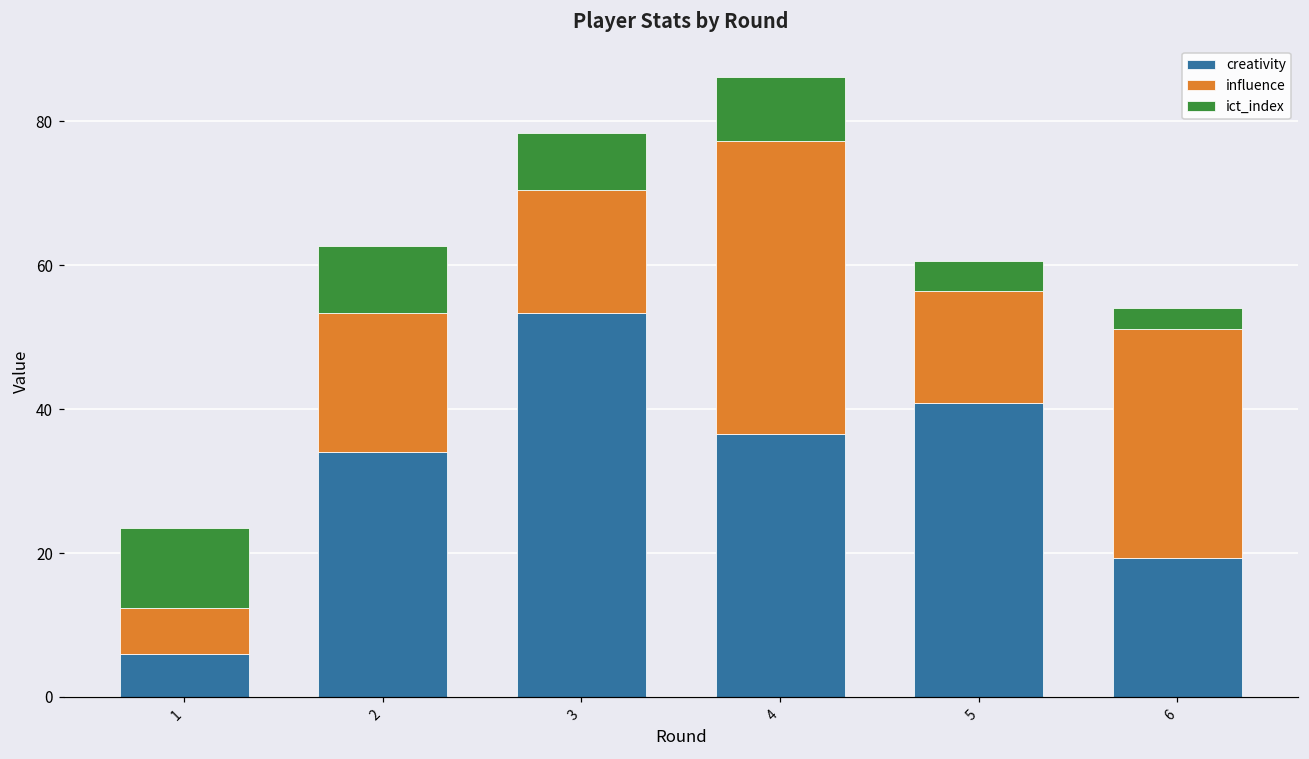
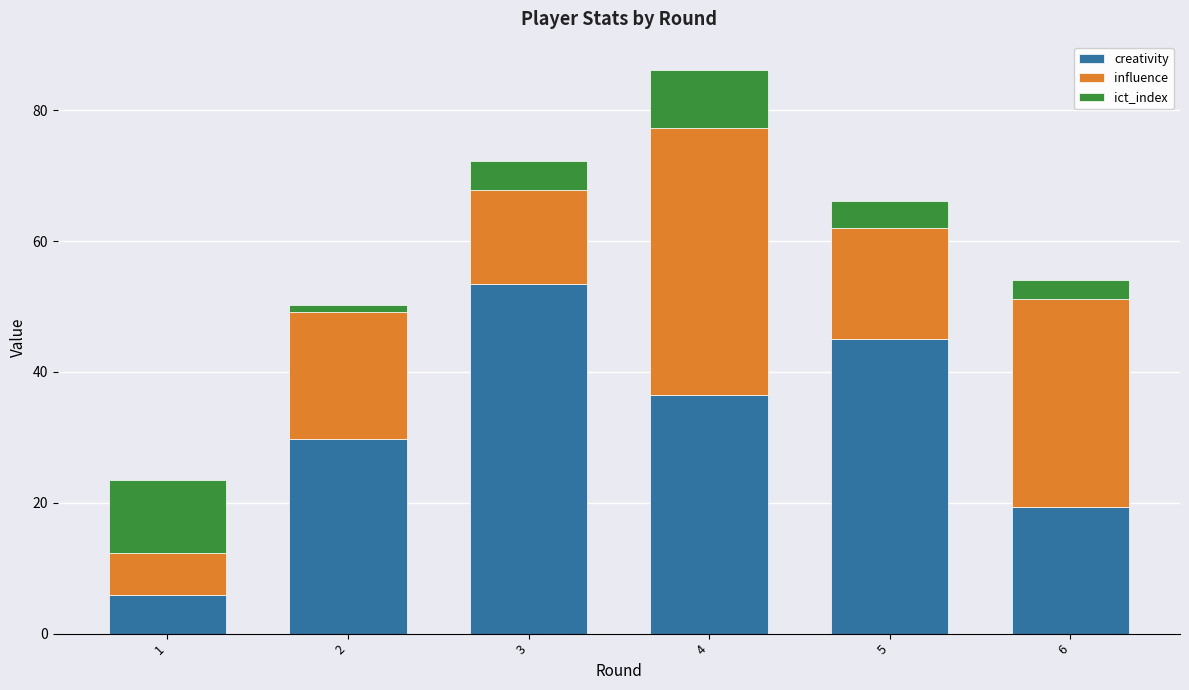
  {
    "creativity": {
      "1": 6,
-     "2": 34,
+     "2": 30,
      "3": 53,
      "4": 37,
-     "5": 41,
+     "5": 45,
      "6": 19
    },
    "influence": {
      "1": 6,
      "2": 19,
-     "3": 17,
+     "3": 14,
      "4": 41,
-     "5": 16,
+     "5": 17,
      "6": 32
    },
    "ict_index": {
      "1": 11,
-     "2": 9,
-     "3": 8,
+     "2": 1,
+     "3": 5,
      "4": 9,
      "5": 4,
      "6": 3
    }
  }
